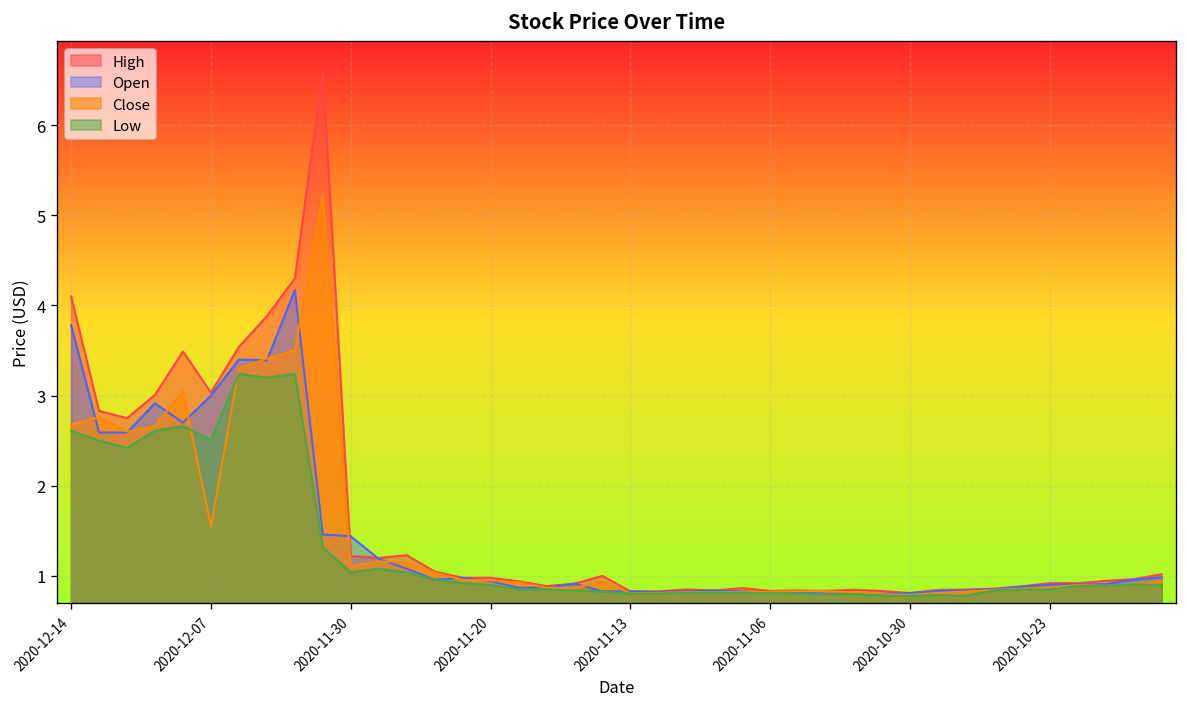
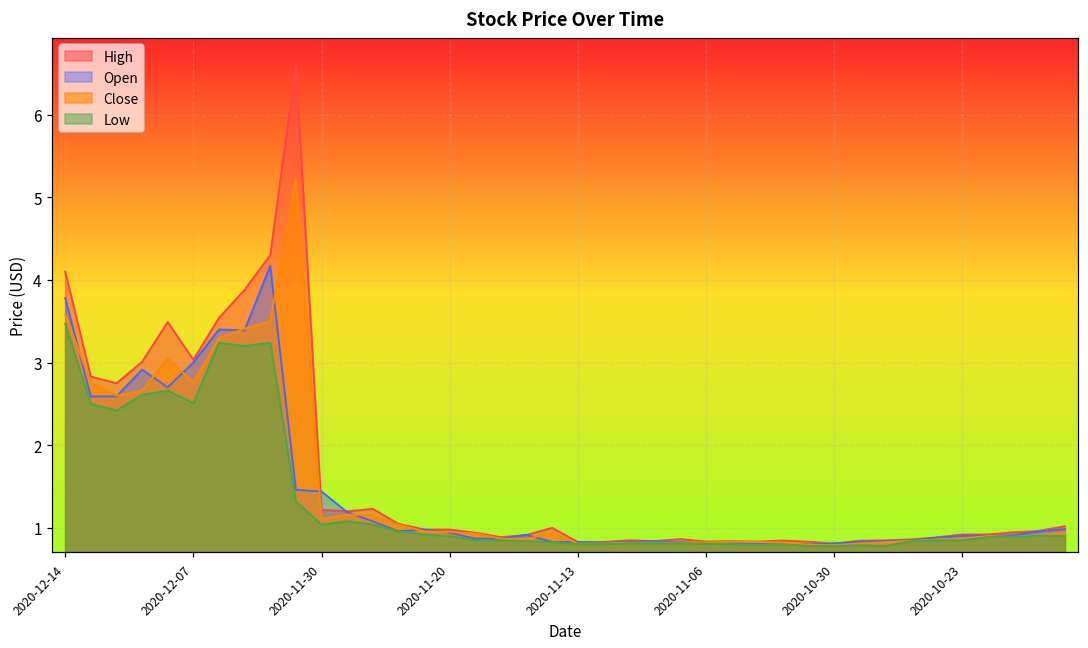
  {
    "High": {
      "2020-12-14": 4.1,
      "2020-12-07": 3.0,
      "2020-11-30": 1.2
    },
    "Open": {
      "2020-12-14": 3.8,
      "2020-12-07": 3.0,
      "2020-11-30": 1.4
    },
    "Close": {
-     "2020-12-14": 2.7,
-     "2020-12-07": 1.6,
+     "2020-12-14": 3.6,
+     "2020-12-07": 2.8,
      "2020-11-30": 1.1
    },
    "Low": {
-     "2020-12-14": 2.6,
+     "2020-12-14": 3.5,
      "2020-12-07": 2.5,
      "2020-11-30": 1.0,
      "2020-11-20": 0.9
    }
  }
